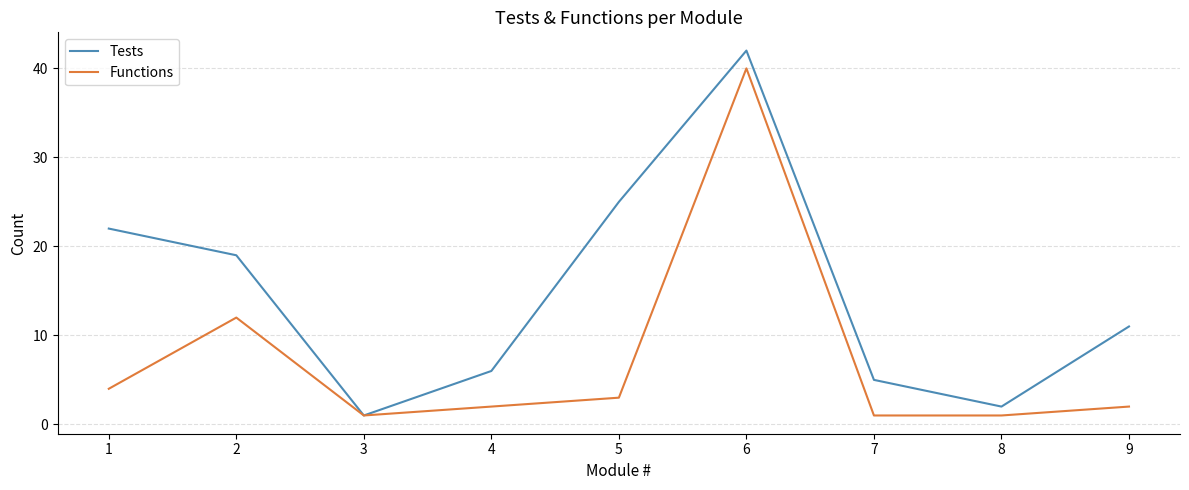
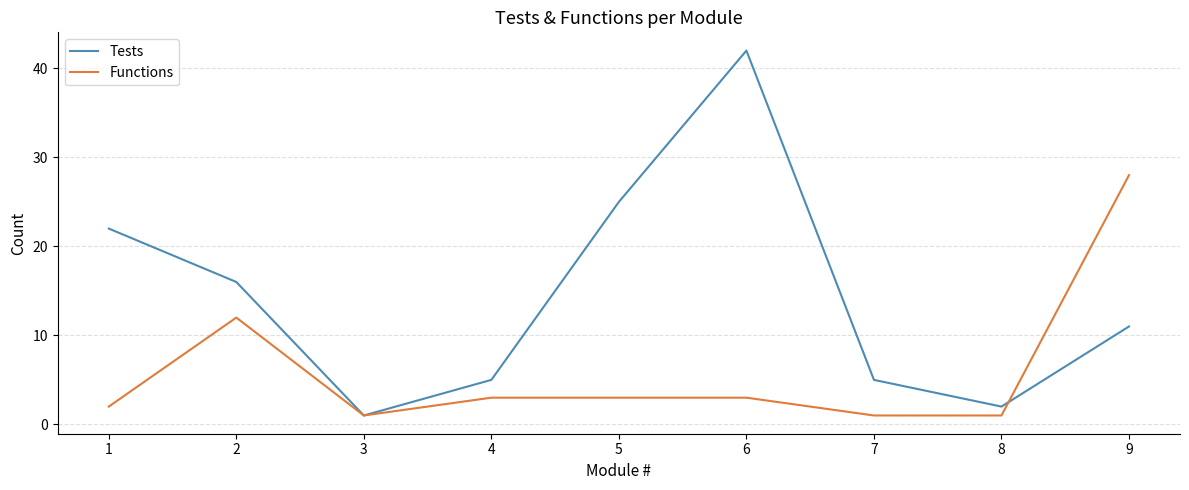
  {
    "Tests": {
      "1": 22,
-     "2": 19,
-     "4": 6,
+     "2": 16,
+     "4": 5,
      "5": 25,
      "6": 42,
      "7": 5,
      "8": 2,
      "9": 11
    },
    "Functions": {
-     "1": 4,
+     "1": 2,
      "2": 12,
-     "4": 2,
+     "4": 3,
      "5": 3,
-     "6": 40,
+     "6": 3,
      "7": 1,
      "8": 1,
-     "9": 2
+     "9": 28
    }
  }
